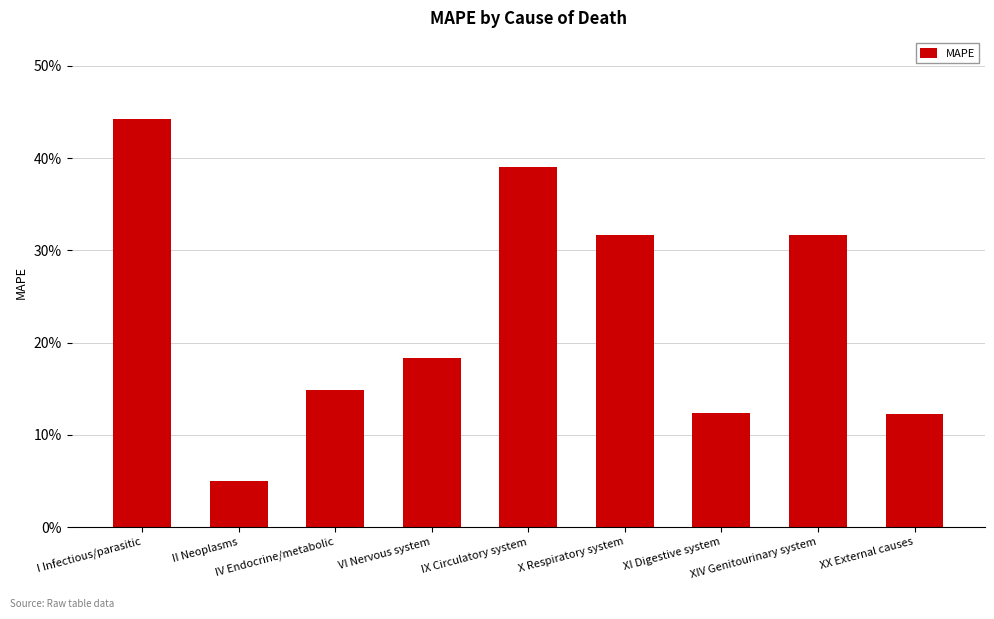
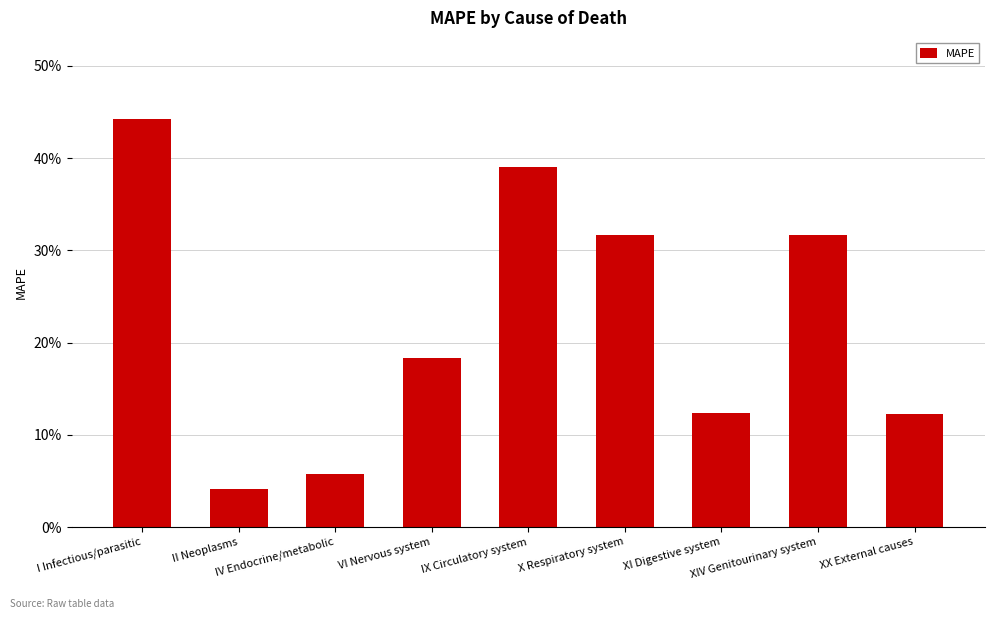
  {
    "I Infectious/parasitic": "44%",
-   "II Neoplasms": "5%",
-   "IV Endocrine/metabolic": "15%",
+   "II Neoplasms": "4%",
+   "IV Endocrine/metabolic": "6%",
    "VI Nervous system": "18%",
    "IX Circulatory system": "39%",
    "X Respiratory system": "32%",
    "XI Digestive system": "12%",
    "XIV Genitourinary system": "32%",
    "XX External causes": "12%"
  }
